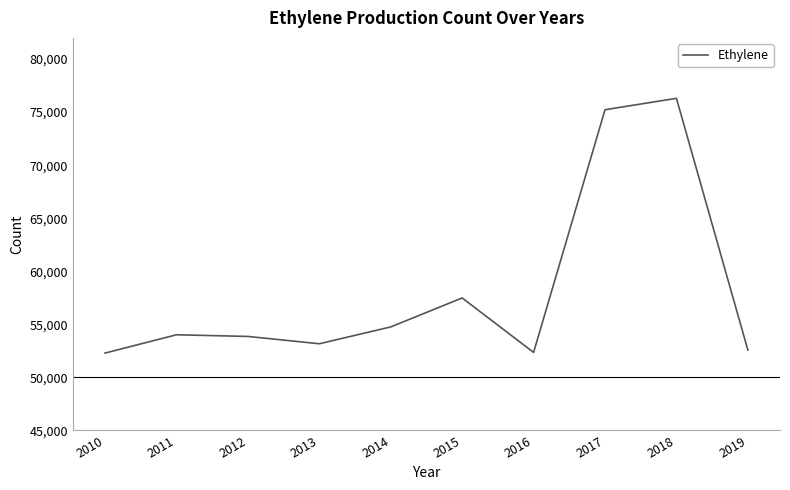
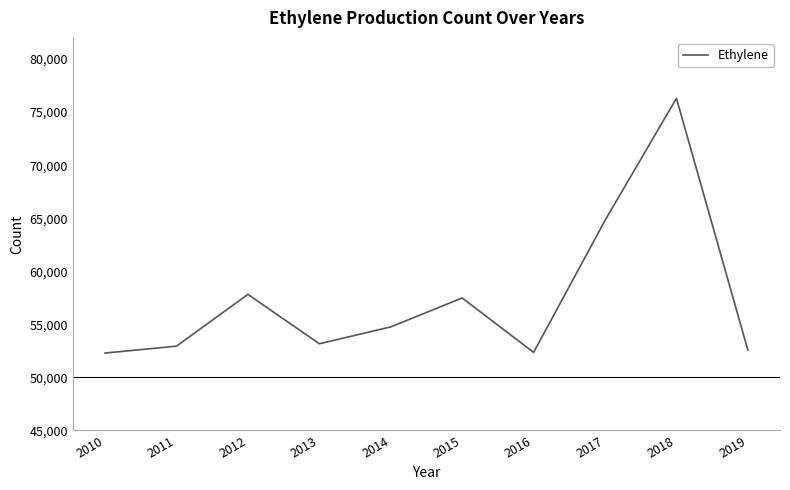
  {
    "2010": "52,300",
-   "2011": "54,000",
-   "2012": "53,900",
+   "2011": "52,900",
+   "2012": "57,800",
    "2013": "53,200",
    "2014": "54,800",
    "2015": "57,500",
    "2016": "52,300",
-   "2017": "75,200",
+   "2017": "64,800",
    "2018": "76,300",
    "2019": "52,600"
  }
